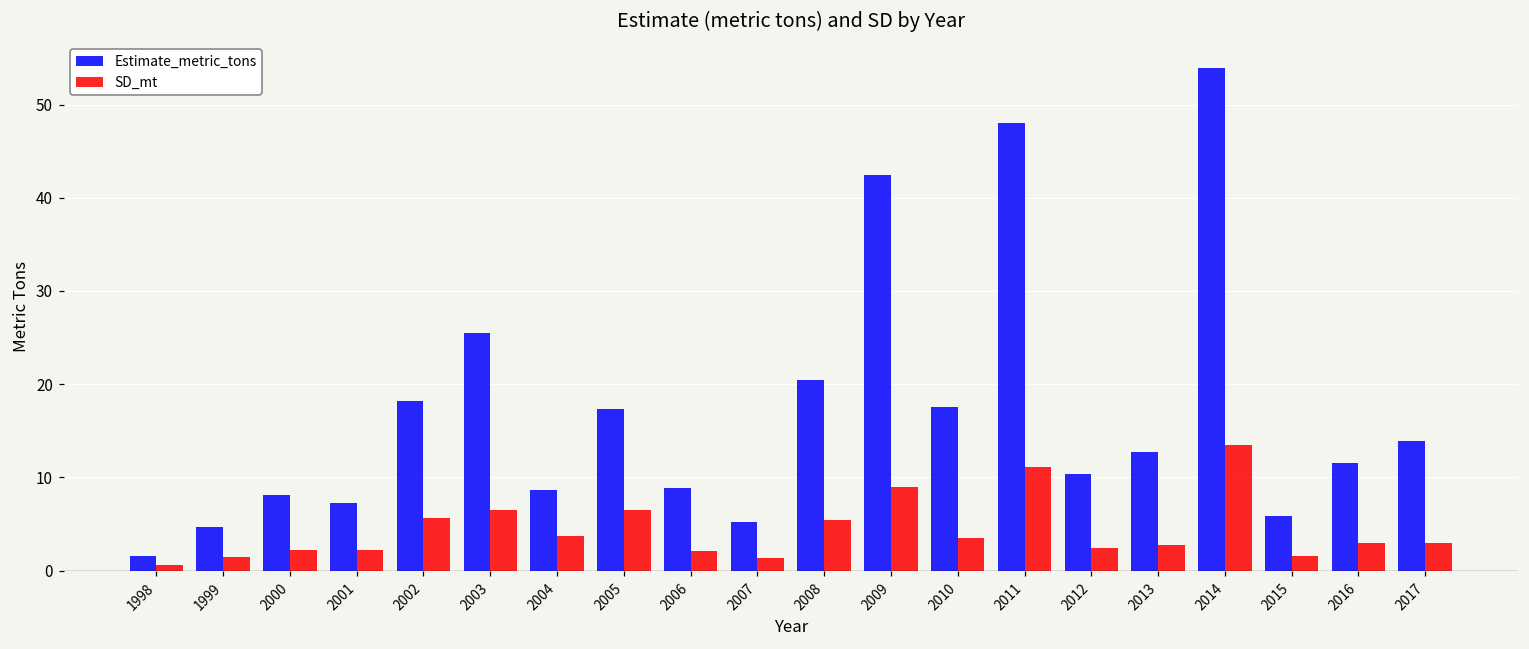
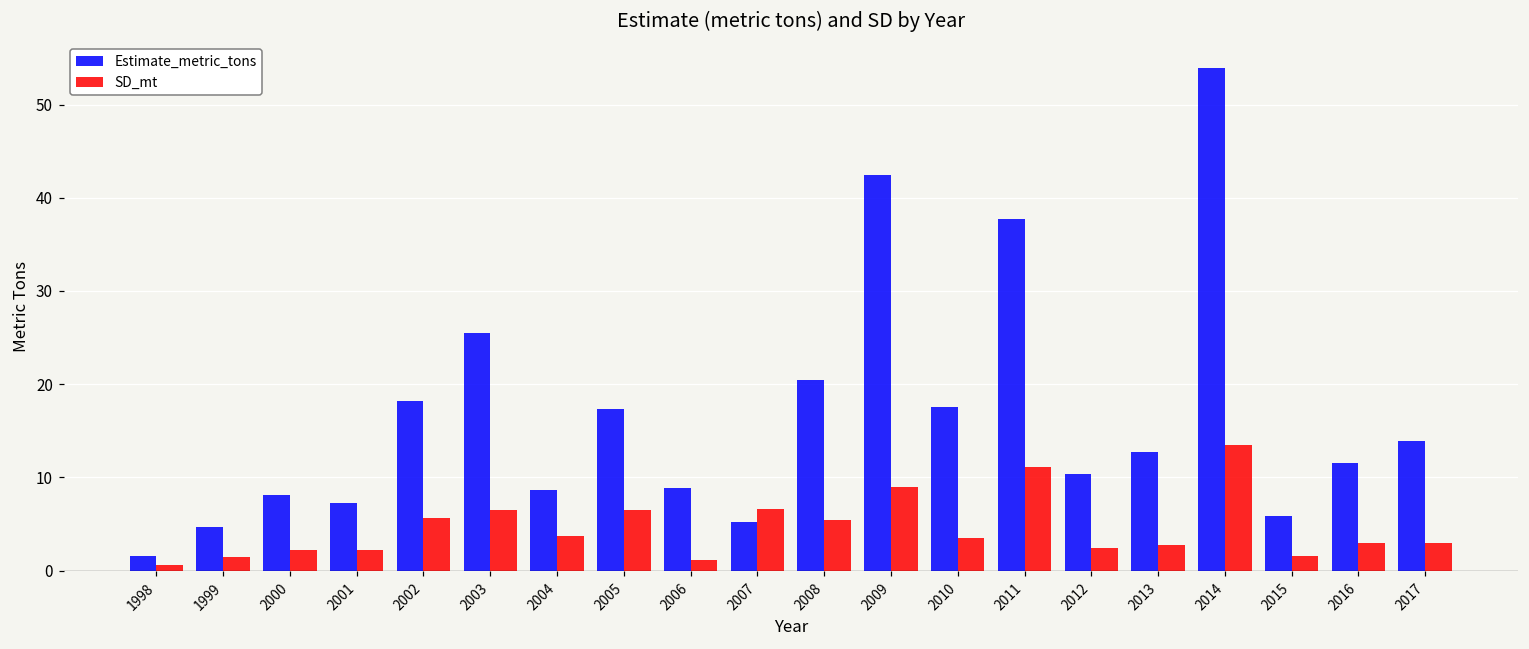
  {
    "Estimate_metric_tons": {
      "1998": 2,
      "1999": 5,
      "2000": 8,
      "2001": 7,
      "2002": 18,
      "2003": 25,
      "2004": 9,
      "2005": 17,
      "2006": 9,
      "2007": 5,
      "2008": 20,
      "2009": 42,
      "2010": 18,
-     "2011": 48,
+     "2011": 38,
      "2012": 10,
      "2013": 13,
      "2014": 54,
      "2015": 6,
      "2016": 12,
      "2017": 14
    },
    "SD_mt": {
      "1998": 1,
      "1999": 1,
      "2000": 2,
      "2001": 2,
      "2002": 6,
      "2003": 7,
      "2004": 4,
      "2005": 7,
-     "2006": 2,
-     "2007": 1,
+     "2006": 1,
+     "2007": 7,
      "2008": 5,
      "2009": 9,
      "2010": 4,
      "2011": 11,
      "2012": 2,
      "2013": 3,
      "2014": 13,
      "2015": 2,
      "2016": 3,
      "2017": 3
    }
  }
